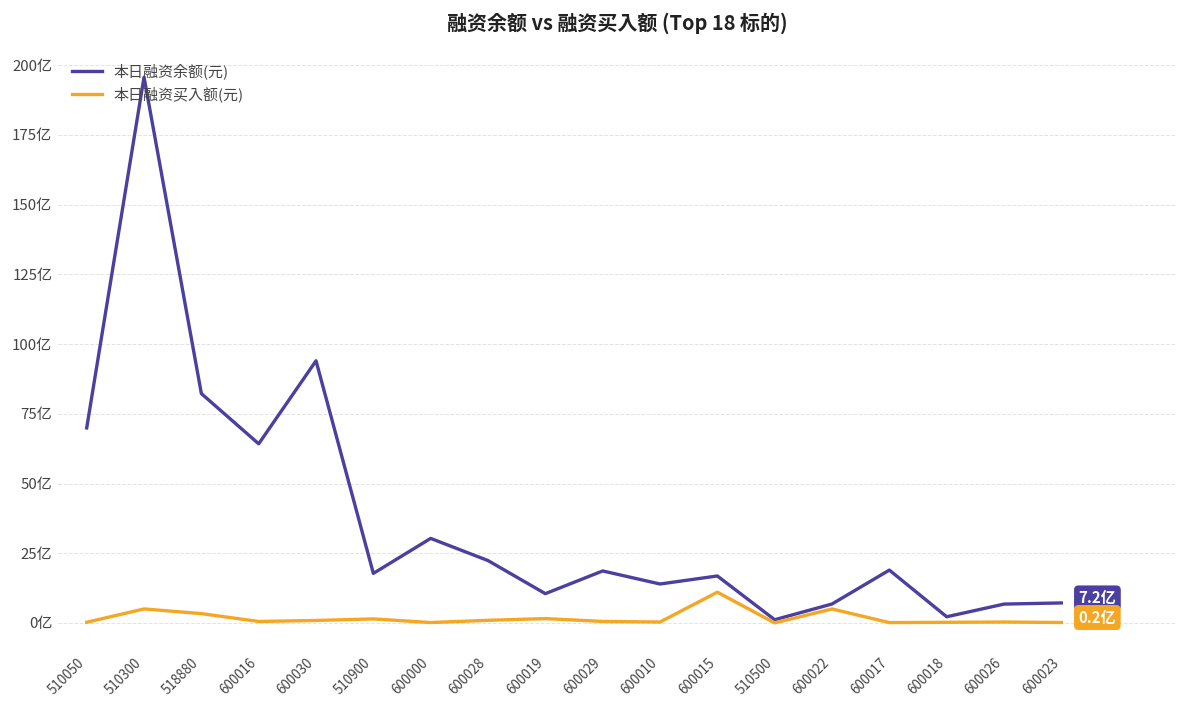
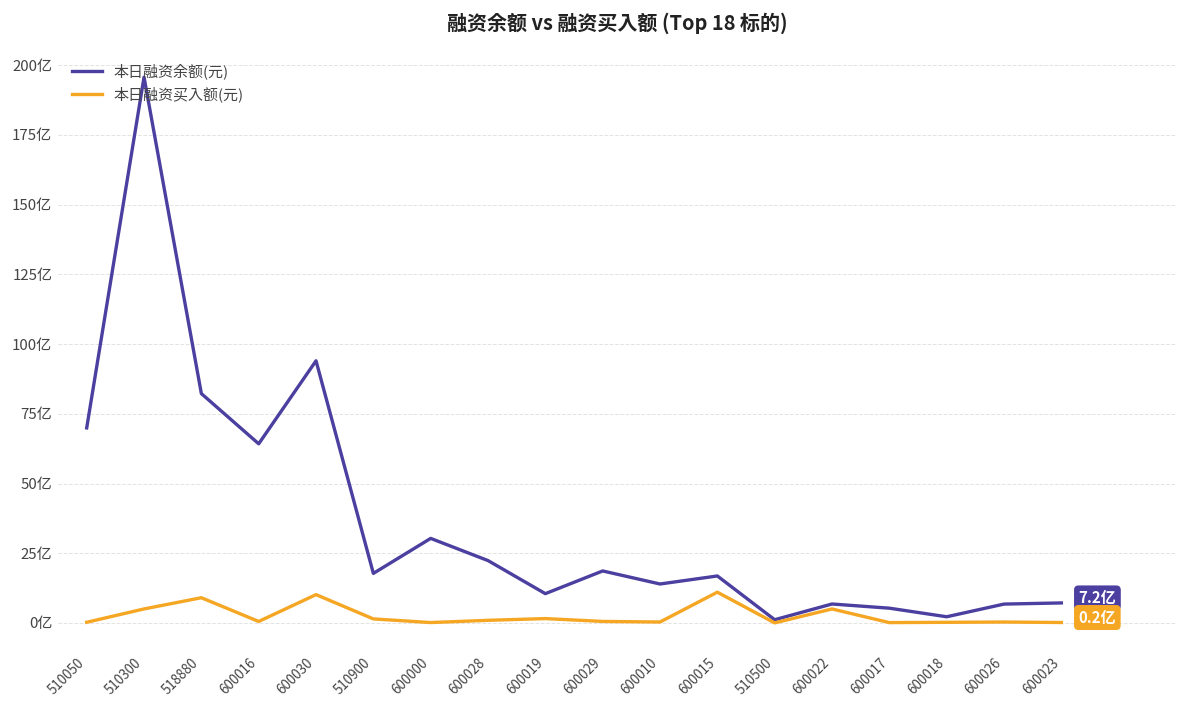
  {
    "本日融资余额(元)": {
      "510050": "70亿",
      "510300": "196亿",
      "518880": "82亿",
      "600016": "64亿",
      "600030": "94亿",
      "510900": "18亿",
      "600000": "30亿",
      "600028": "22亿",
      "600019": "11亿",
      "600029": "19亿",
      "600010": "14亿",
      "600015": "17亿",
      "510500": "1亿",
      "600022": "7亿",
-     "600017": "19亿",
+     "600017": "5亿",
      "600018": "2亿",
      "600026": "7亿"
    },
    "本日融资买入额(元)": {
      "510050": "0亿",
      "510300": "5亿",
-     "518880": "3亿",
+     "518880": "9亿",
      "600016": "1亿",
-     "600030": "1亿",
+     "600030": "10亿",
      "510900": "1亿",
      "600000": "0亿",
      "600028": "1亿",
      "600019": "2亿",
      "600029": "1亿",
      "600010": "0亿",
      "600015": "11亿",
      "510500": "0亿",
      "600022": "5亿",
      "600017": "0亿",
      "600018": "0亿",
      "600026": "0亿"
    }
  }
